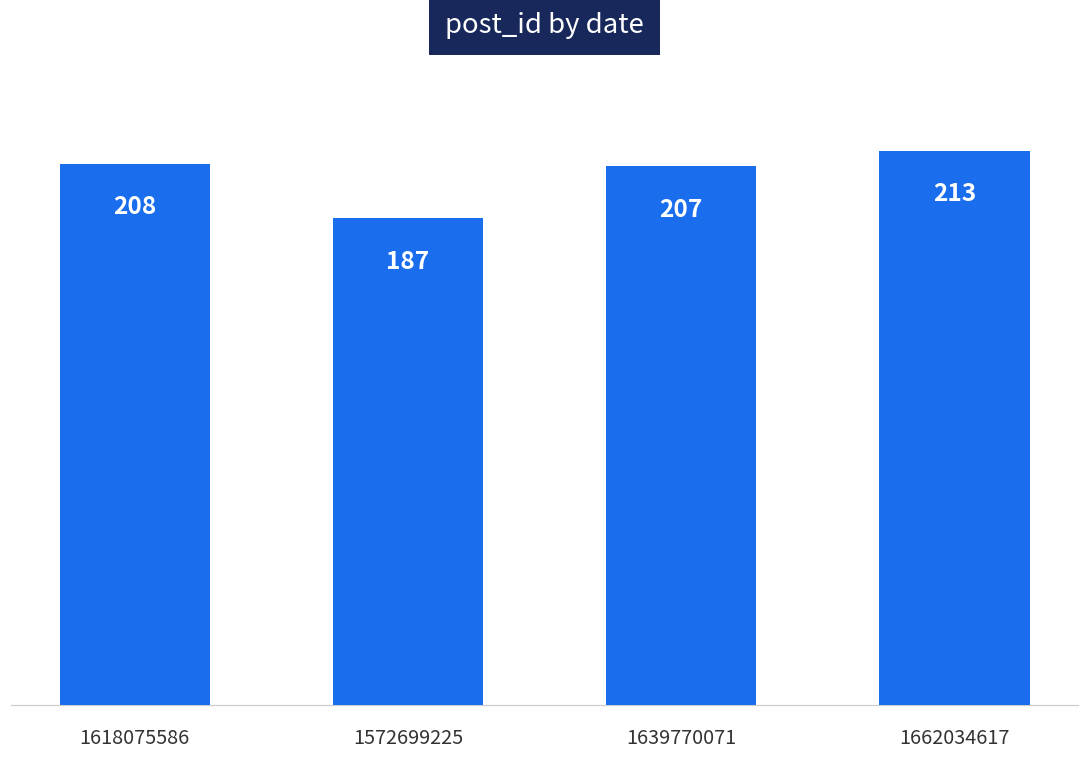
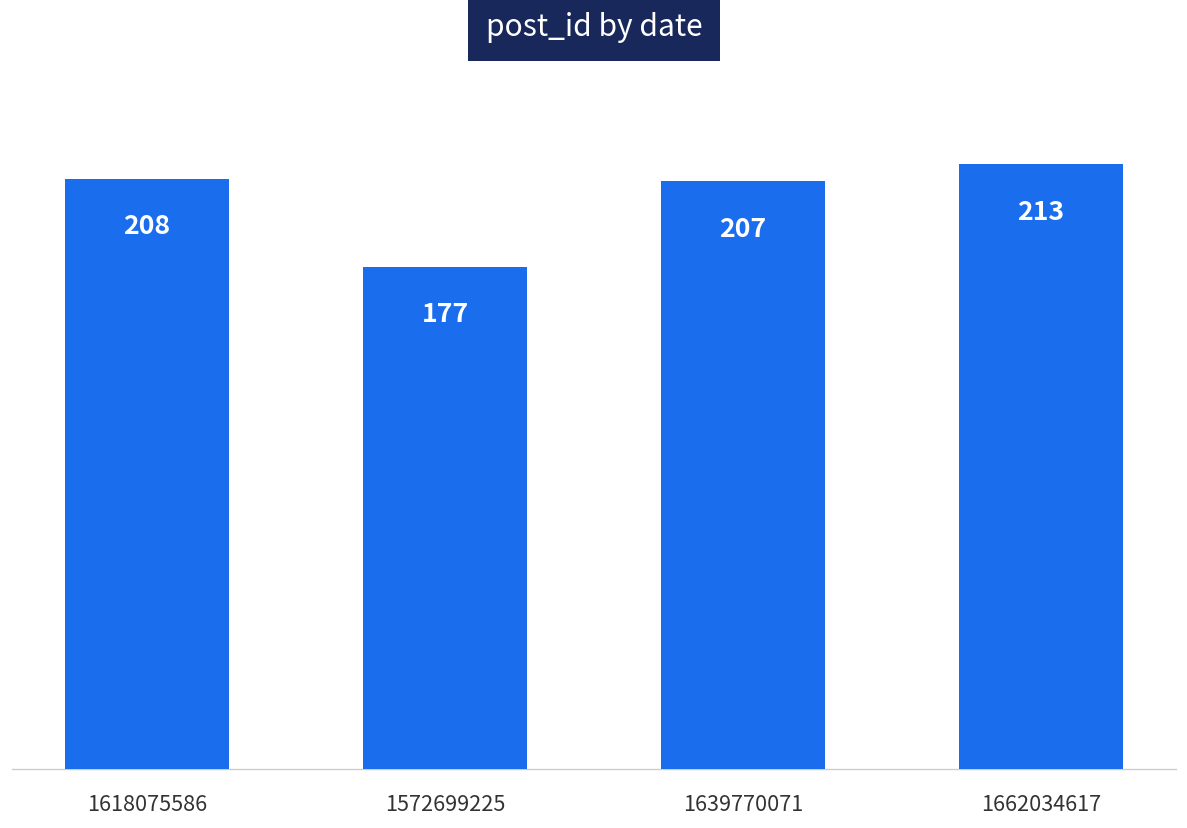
  {
    "1618075586": 208,
-   "1572699225": 187,
+   "1572699225": 177,
    "1639770071": 207,
    "1662034617": 213
  }
